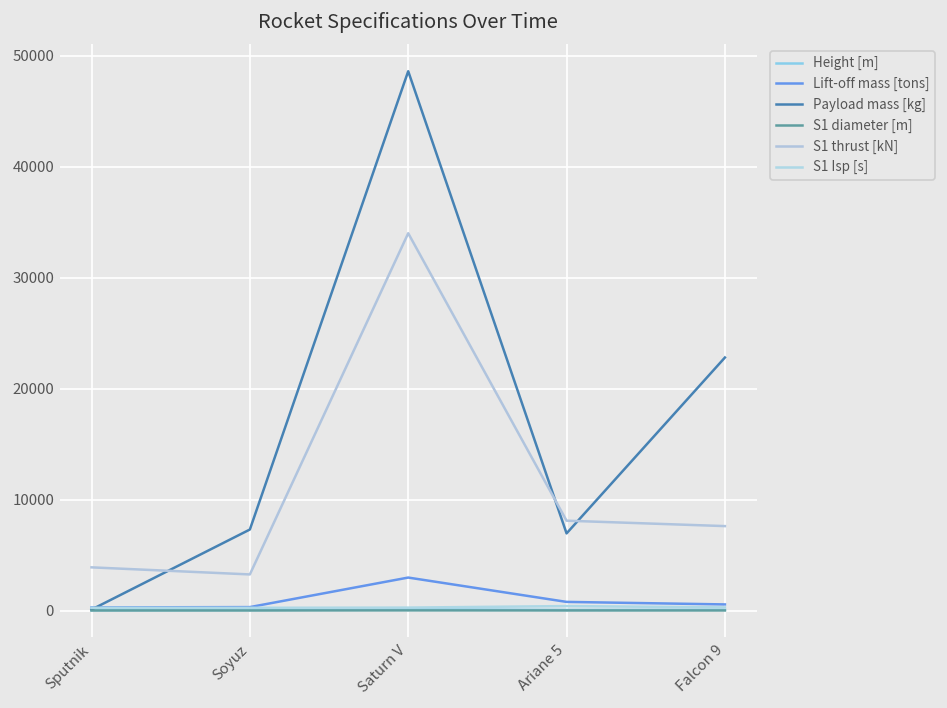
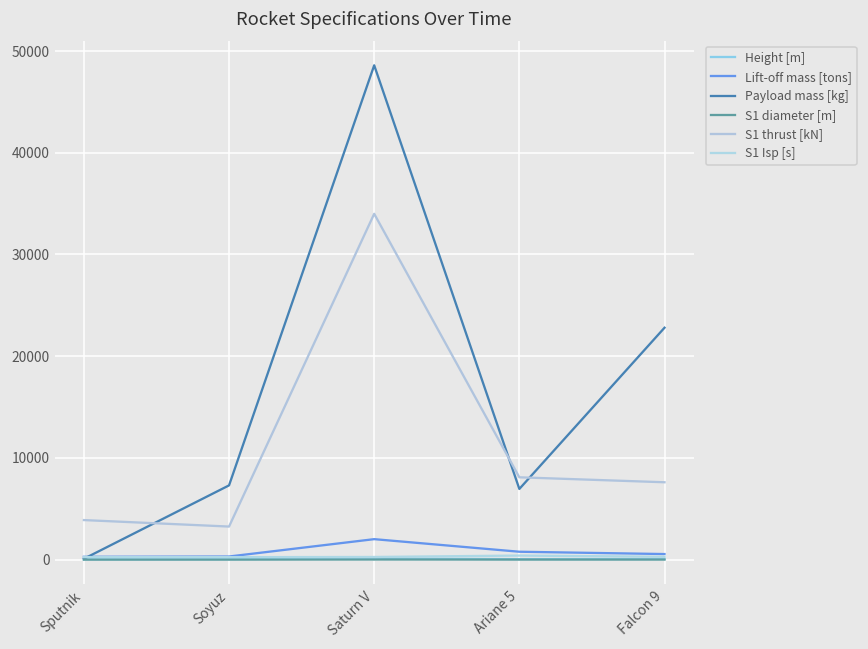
  {
    "Lift-off mass [tons]": {
-     "Saturn V": 3000,
+     "Saturn V": 2000,
      "Ariane 5": 1000
    }
  }
